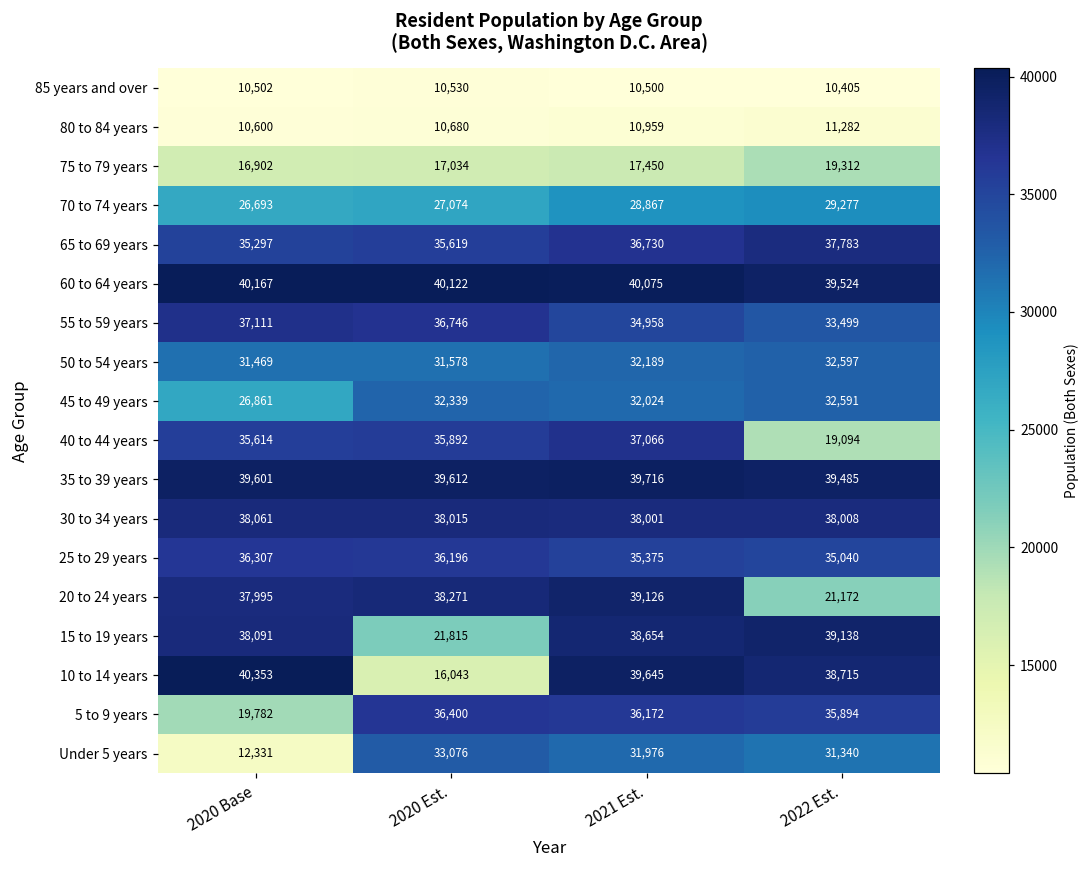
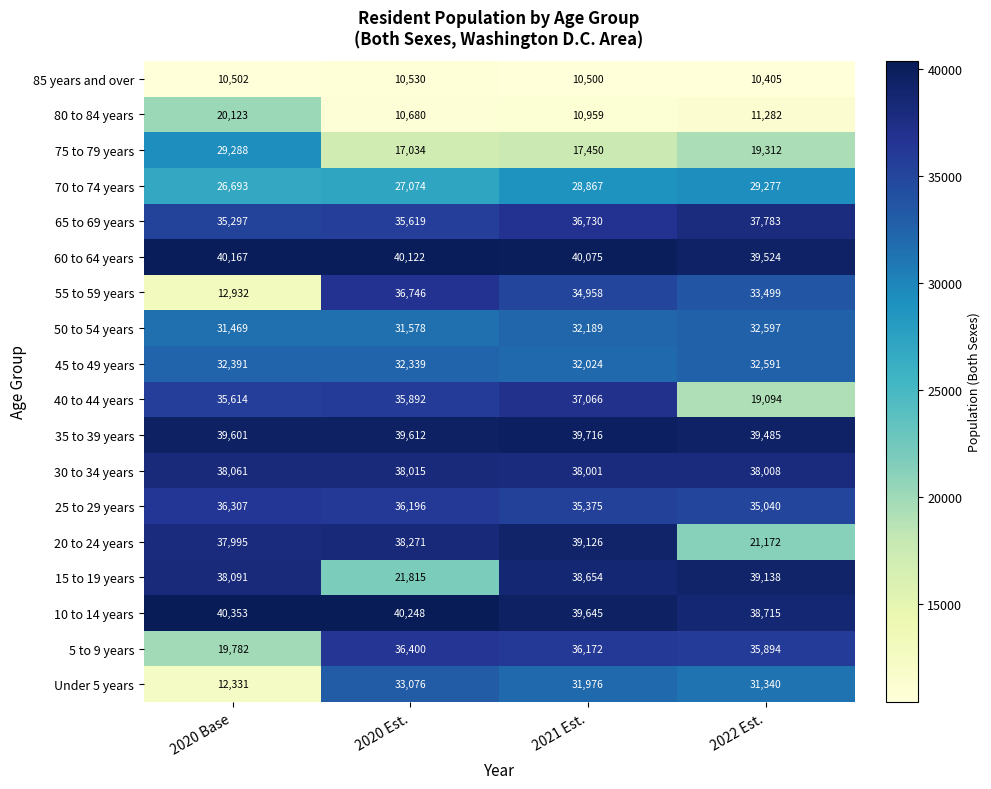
  {
    "85 years and over": {
      "2020 Base": "10,502",
      "2020 Est.": "10,530",
      "2021 Est.": "10,500",
      "2022 Est.": "10,405"
    },
    "80 to 84 years": {
-     "2020 Base": "10,600",
+     "2020 Base": "20,123",
      "2020 Est.": "10,680",
      "2021 Est.": "10,959",
      "2022 Est.": "11,282"
    },
    "75 to 79 years": {
-     "2020 Base": "16,902",
+     "2020 Base": "29,288",
      "2020 Est.": "17,034",
      "2021 Est.": "17,450",
      "2022 Est.": "19,312"
    },
    "70 to 74 years": {
      "2020 Base": "26,693",
      "2020 Est.": "27,074",
      "2021 Est.": "28,867",
      "2022 Est.": "29,277"
    },
    "65 to 69 years": {
      "2020 Base": "35,297",
      "2020 Est.": "35,619",
      "2021 Est.": "36,730",
      "2022 Est.": "37,783"
    },
    "60 to 64 years": {
      "2020 Base": "40,167",
      "2020 Est.": "40,122",
      "2021 Est.": "40,075",
      "2022 Est.": "39,524"
    },
    "55 to 59 years": {
-     "2020 Base": "37,111",
+     "2020 Base": "12,932",
      "2020 Est.": "36,746",
      "2021 Est.": "34,958",
      "2022 Est.": "33,499"
    },
    "50 to 54 years": {
      "2020 Base": "31,469",
      "2020 Est.": "31,578",
      "2021 Est.": "32,189",
      "2022 Est.": "32,597"
    },
    "45 to 49 years": {
-     "2020 Base": "26,861",
+     "2020 Base": "32,391",
      "2020 Est.": "32,339",
      "2021 Est.": "32,024",
      "2022 Est.": "32,591"
    },
    "40 to 44 years": {
      "2020 Base": "35,614",
      "2020 Est.": "35,892",
      "2021 Est.": "37,066",
      "2022 Est.": "19,094"
    },
    "35 to 39 years": {
      "2020 Base": "39,601",
      "2020 Est.": "39,612",
      "2021 Est.": "39,716",
      "2022 Est.": "39,485"
    },
    "30 to 34 years": {
      "2020 Base": "38,061",
      "2020 Est.": "38,015",
      "2021 Est.": "38,001",
      "2022 Est.": "38,008"
    },
    "25 to 29 years": {
      "2020 Base": "36,307",
      "2020 Est.": "36,196",
      "2021 Est.": "35,375",
      "2022 Est.": "35,040"
    },
    "20 to 24 years": {
      "2020 Base": "37,995",
      "2020 Est.": "38,271",
      "2021 Est.": "39,126",
      "2022 Est.": "21,172"
    },
    "15 to 19 years": {
      "2020 Base": "38,091",
      "2020 Est.": "21,815",
      "2021 Est.": "38,654",
      "2022 Est.": "39,138"
    },
    "10 to 14 years": {
      "2020 Base": "40,353",
-     "2020 Est.": "16,043",
+     "2020 Est.": "40,248",
      "2021 Est.": "39,645",
      "2022 Est.": "38,715"
    },
    "5 to 9 years": {
      "2020 Base": "19,782",
      "2020 Est.": "36,400",
      "2021 Est.": "36,172",
      "2022 Est.": "35,894"
    },
    "Under 5 years": {
      "2020 Base": "12,331",
      "2020 Est.": "33,076",
      "2021 Est.": "31,976",
      "2022 Est.": "31,340"
    }
  }
